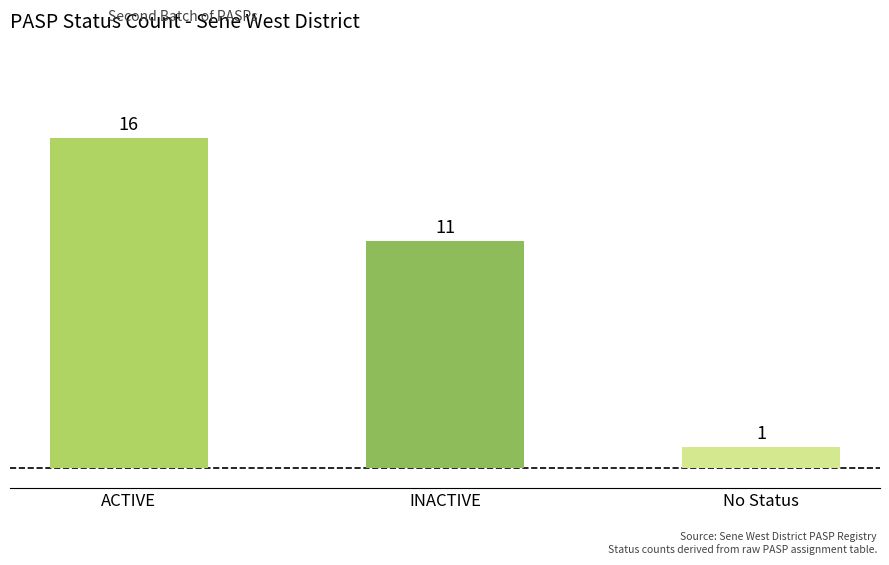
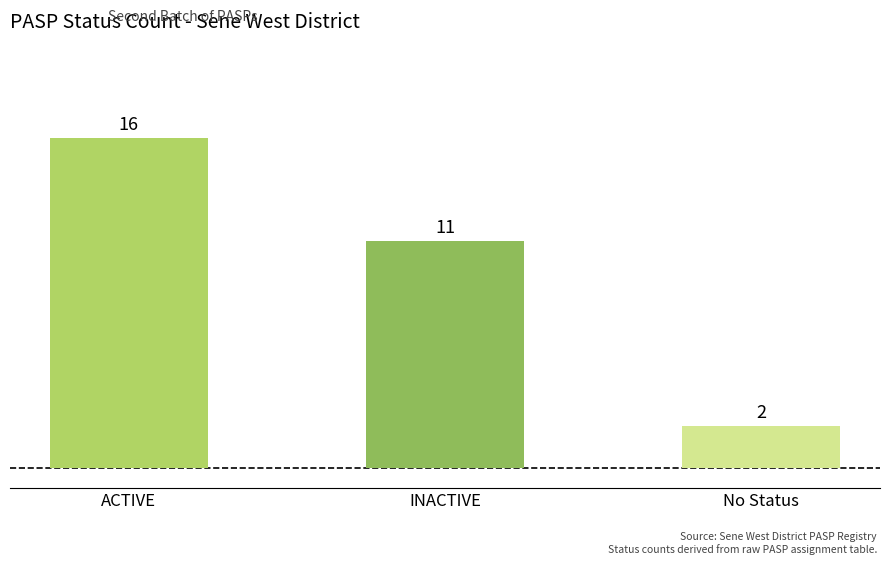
  {
    "ACTIVE": 16,
    "INACTIVE": 11,
-   "No Status": 1
+   "No Status": 2
  }
